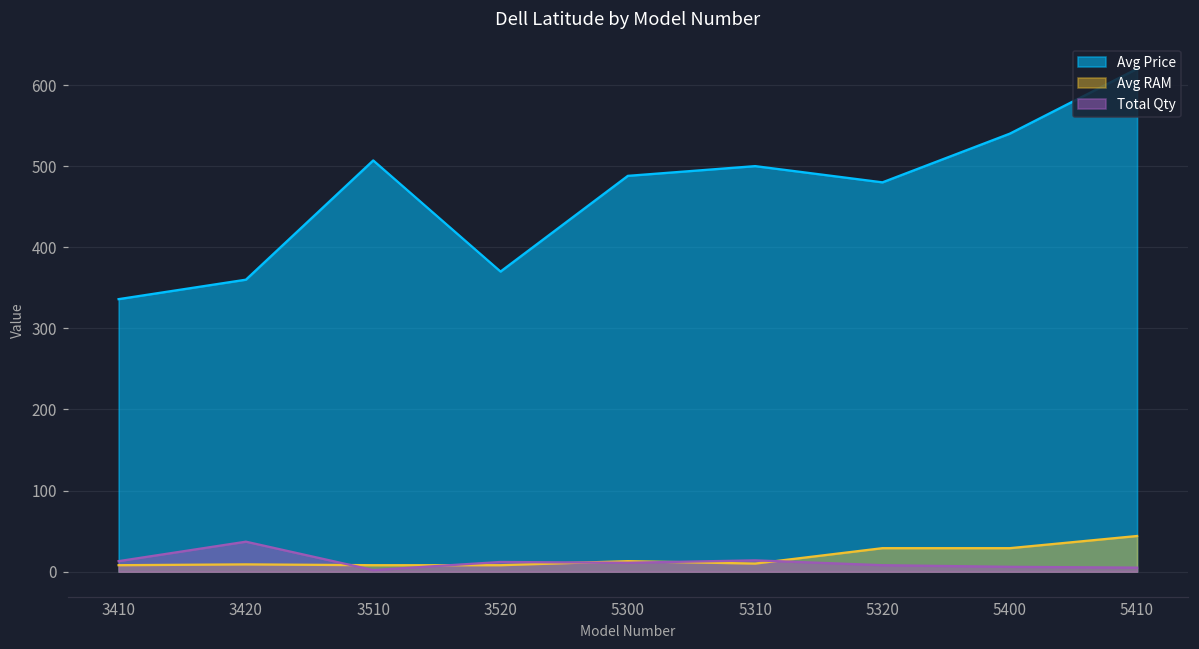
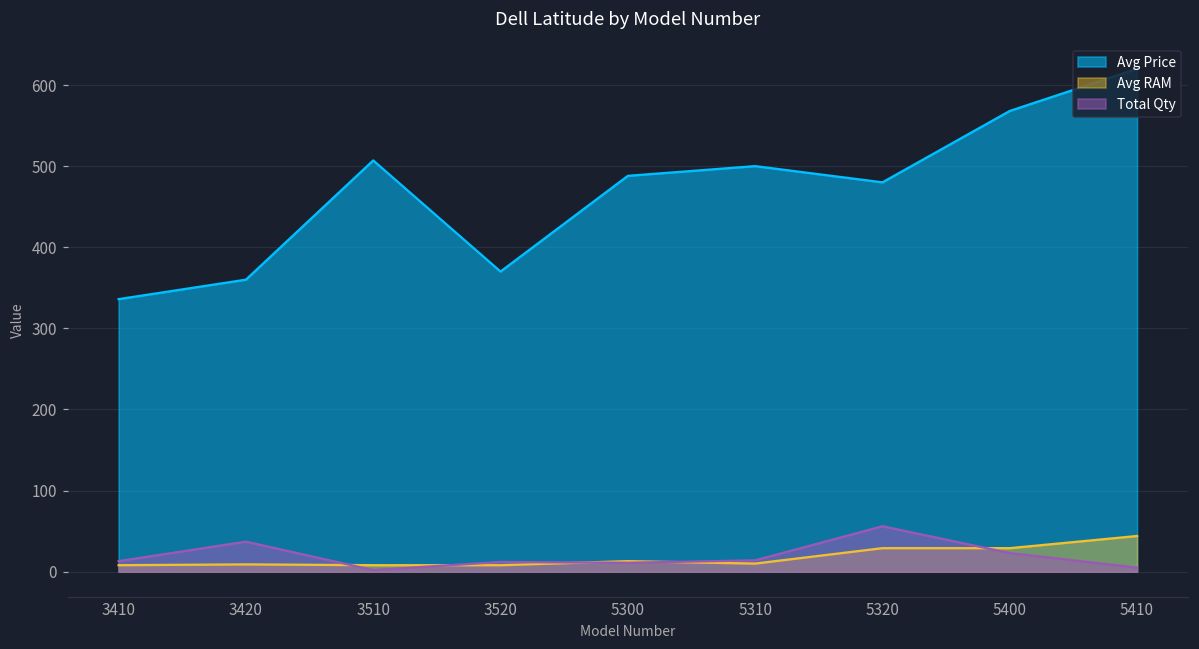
  {
    "Avg Price": {
      "3410": 340,
      "3420": 360,
      "3510": 510,
      "3520": 370,
      "5300": 490,
      "5310": 500,
      "5320": 480,
-     "5400": 540
+     "5400": 570
    },
    "Avg RAM": {
      "3410": 10,
      "3420": 10,
      "3510": 10,
      "3520": 10,
      "5310": 10,
      "5320": 30,
      "5400": 30,
      "5410": 40
    },
    "Total Qty": {
      "3410": 10,
      "3420": 40,
      "3510": 0,
      "3520": 10,
      "5310": 10,
-     "5320": 10,
-     "5400": 10,
+     "5320": 60,
+     "5400": 20,
      "5410": 10
    }
  }
